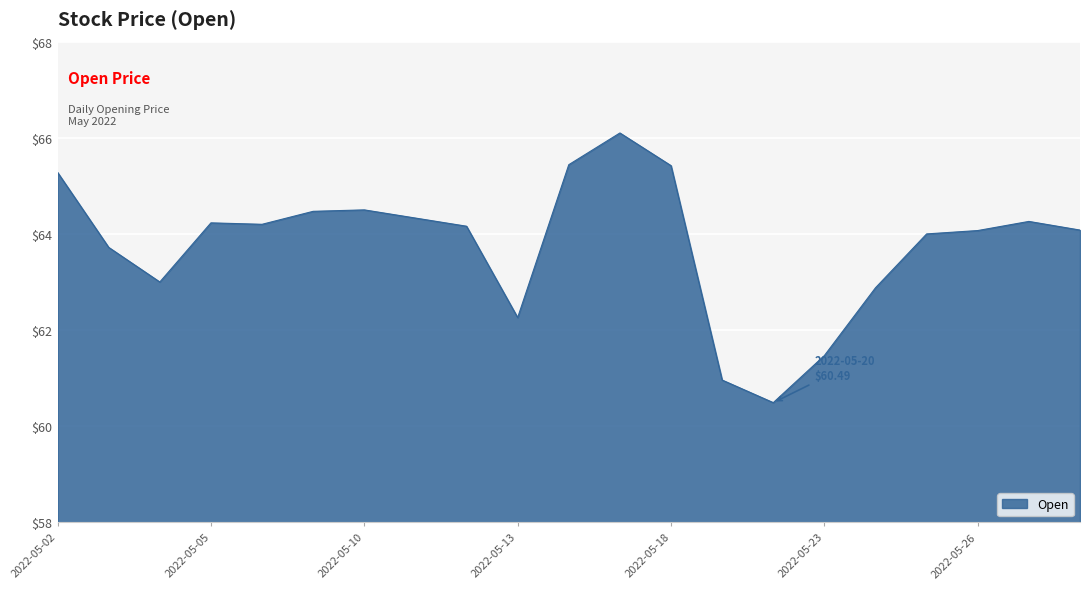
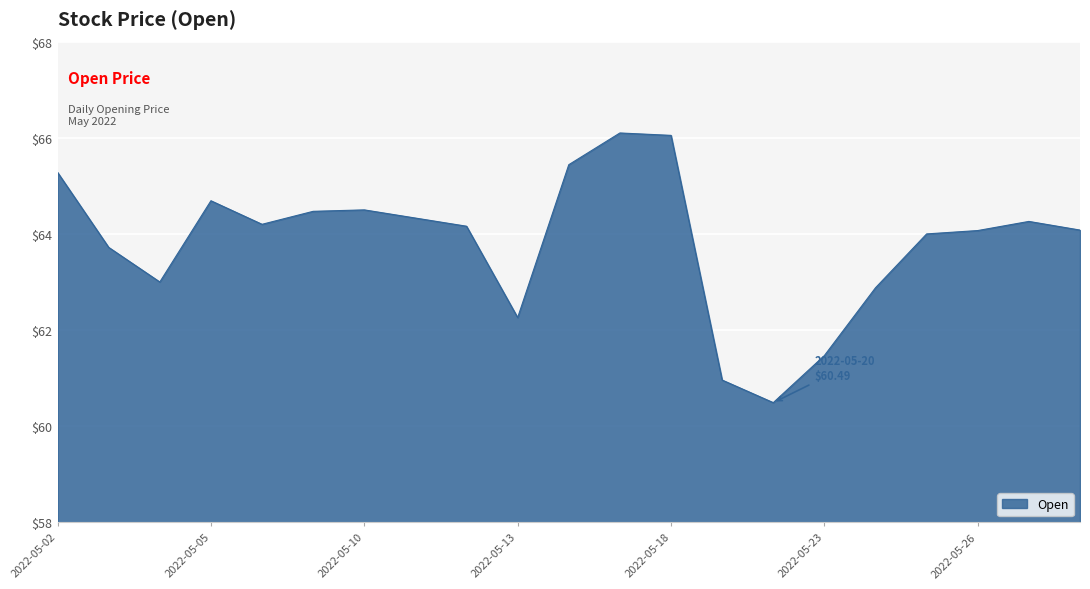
  {
    "2022-05-02": "$65.3",
-   "2022-05-05": "$64.2",
+   "2022-05-05": "$64.7",
    "2022-05-10": "$64.5",
    "2022-05-13": "$62.3",
-   "2022-05-18": "$65.4",
+   "2022-05-18": "$66.1",
    "2022-05-23": "$61.5",
    "2022-05-26": "$64.1"
  }
